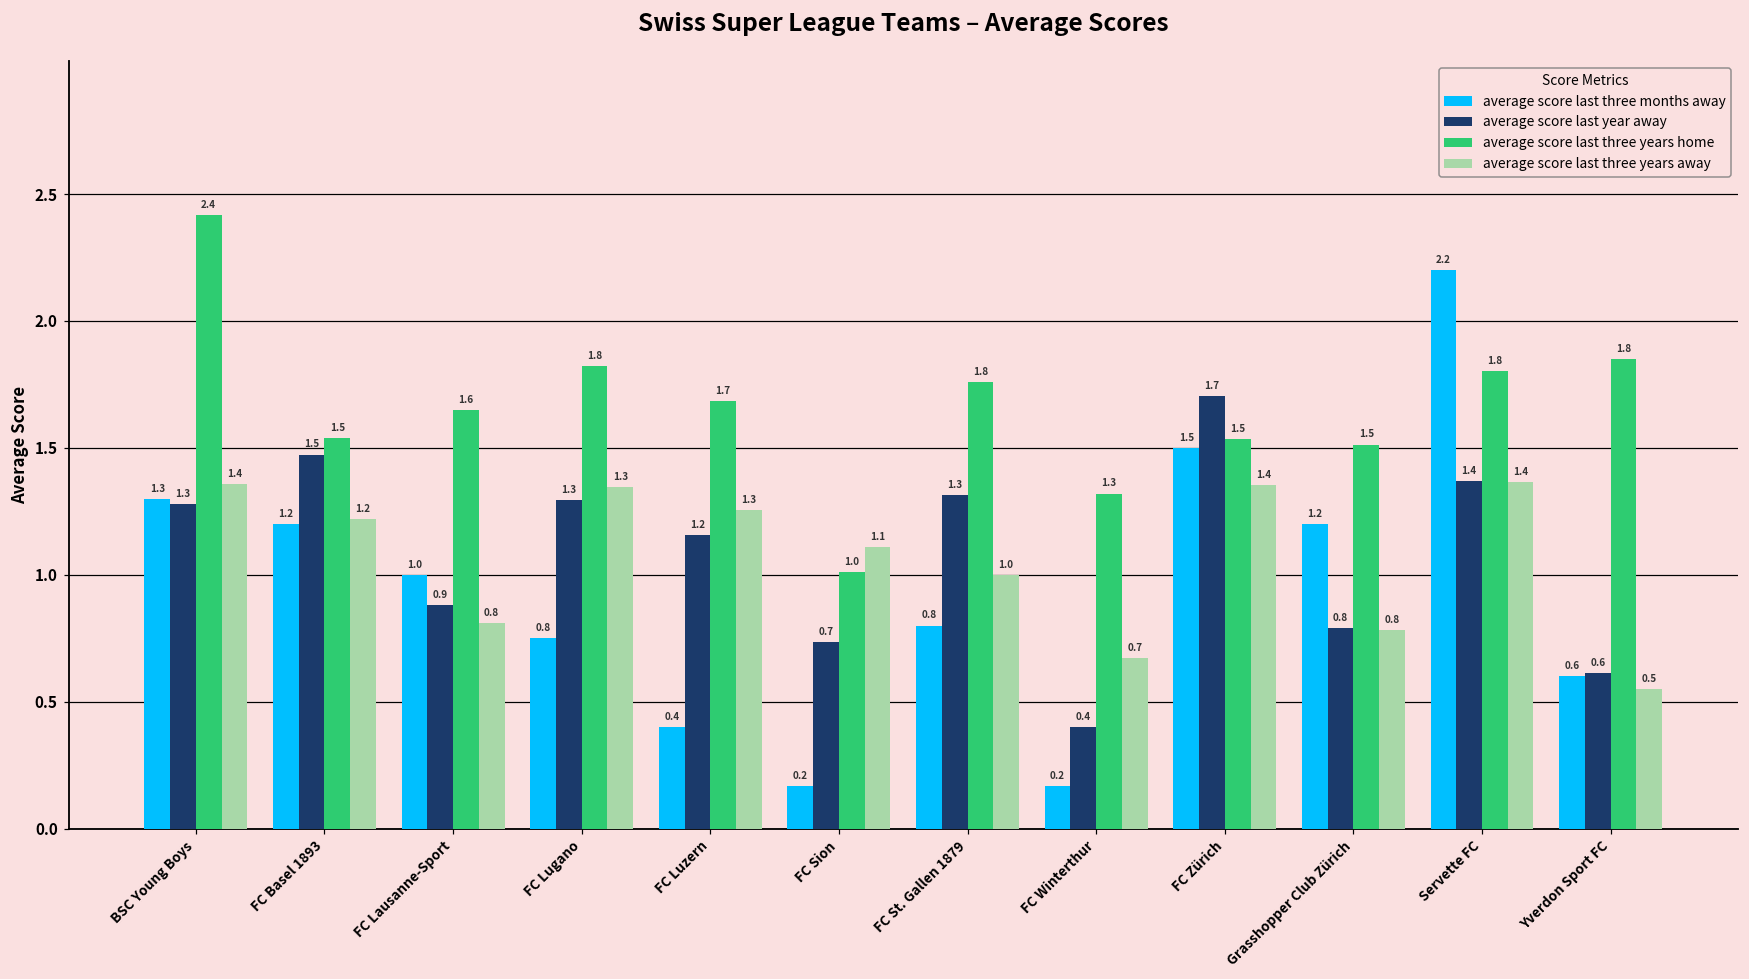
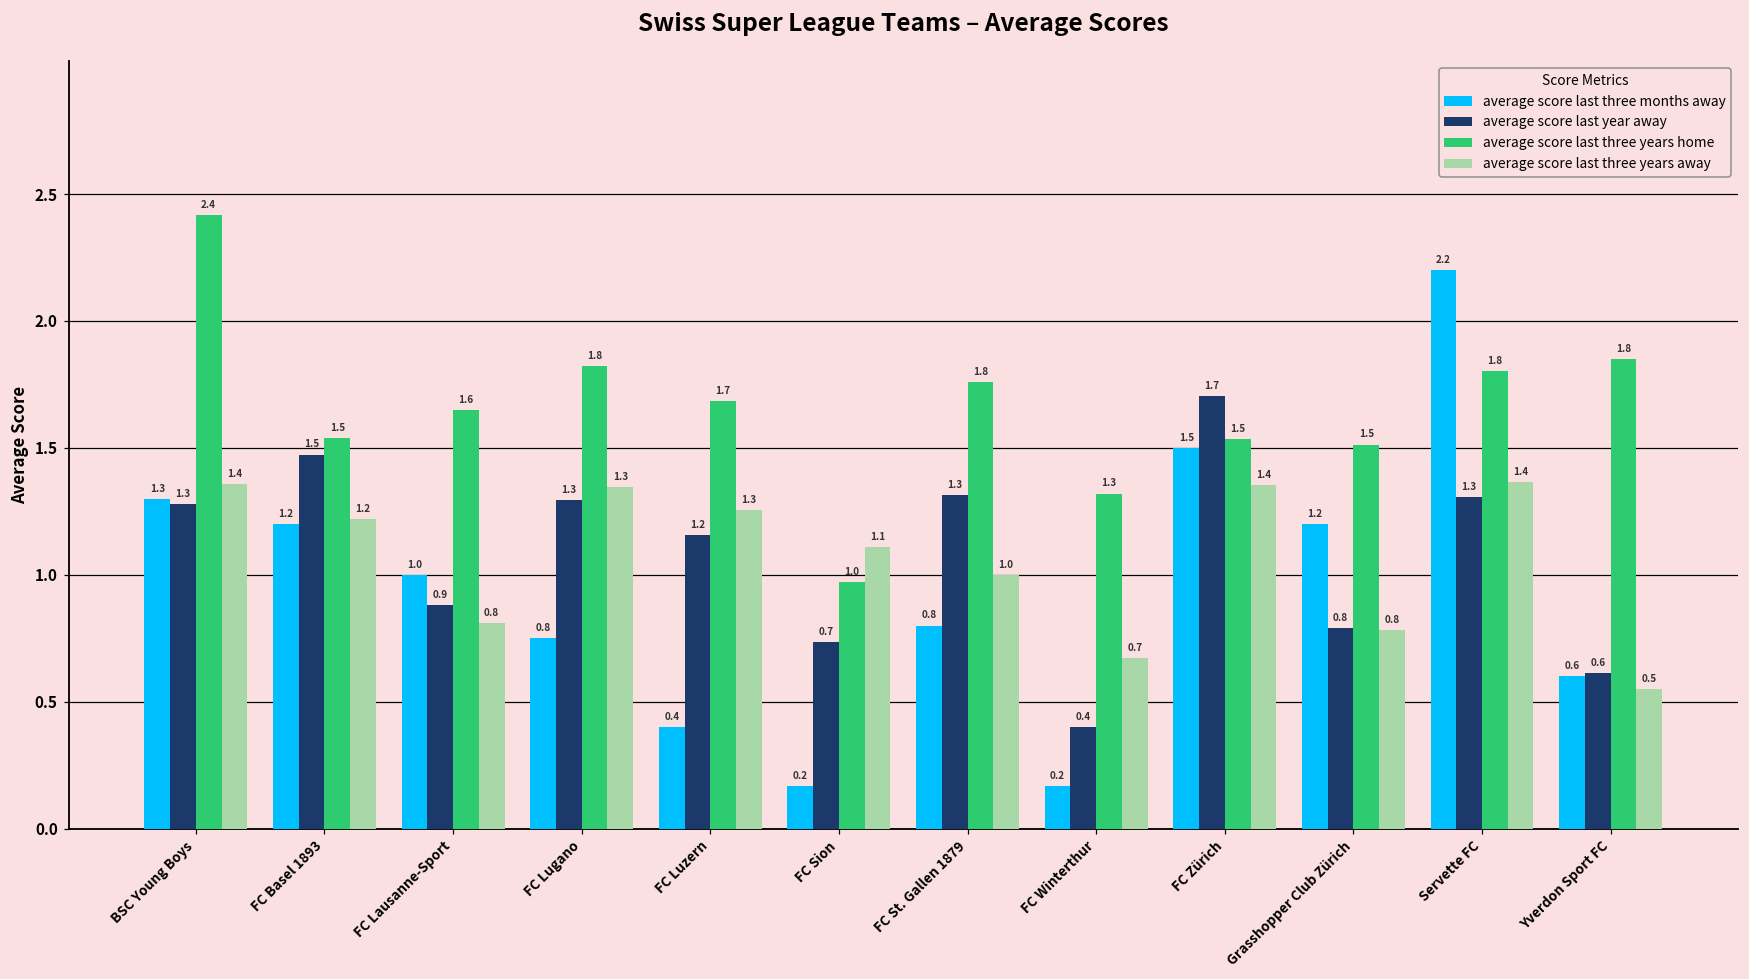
  {
    "average score last three months away": {
      "BSC Young Boys": 1.3,
      "FC Basel 1893": 1.2,
      "FC Lausanne-Sport": 1.0,
      "FC Lugano": 0.8,
      "FC Luzern": 0.4,
      "FC Sion": 0.2,
      "FC St. Gallen 1879": 0.8,
      "FC Winterthur": 0.2,
      "FC Zürich": 1.5,
      "Grasshopper Club Zürich": 1.2,
      "Servette FC": 2.2,
      "Yverdon Sport FC": 0.6
    },
    "average score last year away": {
      "BSC Young Boys": 1.3,
      "FC Basel 1893": 1.5,
      "FC Lausanne-Sport": 0.9,
      "FC Lugano": 1.3,
      "FC Luzern": 1.2,
      "FC Sion": 0.7,
      "FC St. Gallen 1879": 1.3,
      "FC Winterthur": 0.4,
      "FC Zürich": 1.7,
      "Grasshopper Club Zürich": 0.8,
-     "Servette FC": 1.4,
+     "Servette FC": 1.3,
      "Yverdon Sport FC": 0.6
    },
    "average score last three years home": {
-     "FC Sion": 1.01
+     "FC Sion": 0.97
    },
    "average score last three years away": {
      "BSC Young Boys": 1.4,
      "FC Basel 1893": 1.2,
      "FC Lausanne-Sport": 0.8,
      "FC Lugano": 1.3,
      "FC Luzern": 1.3,
      "FC Sion": 1.1,
      "FC St. Gallen 1879": 1.0,
      "FC Winterthur": 0.7,
      "FC Zürich": 1.4,
      "Grasshopper Club Zürich": 0.8,
      "Servette FC": 1.4,
      "Yverdon Sport FC": 0.5
    }
  }
